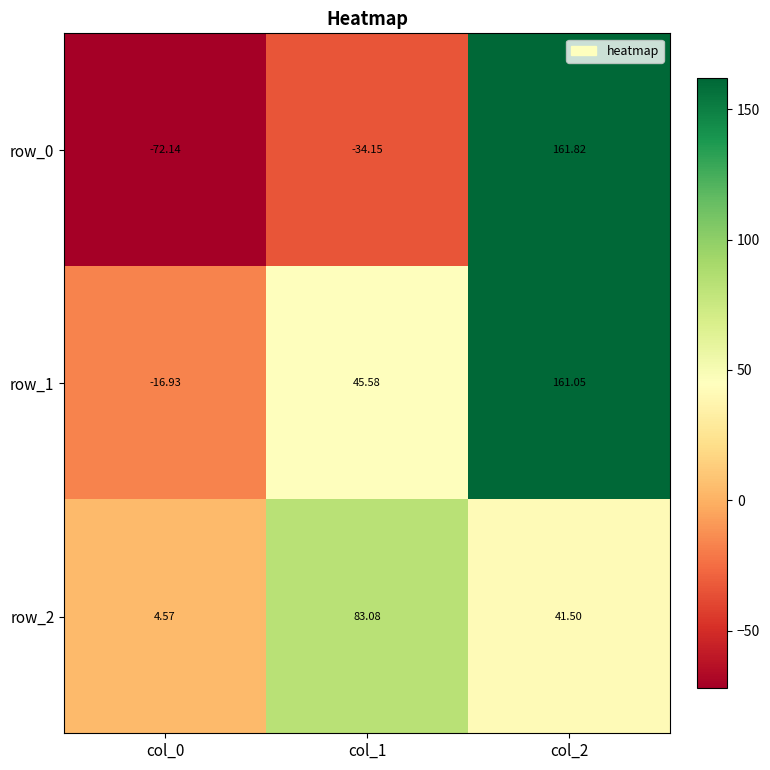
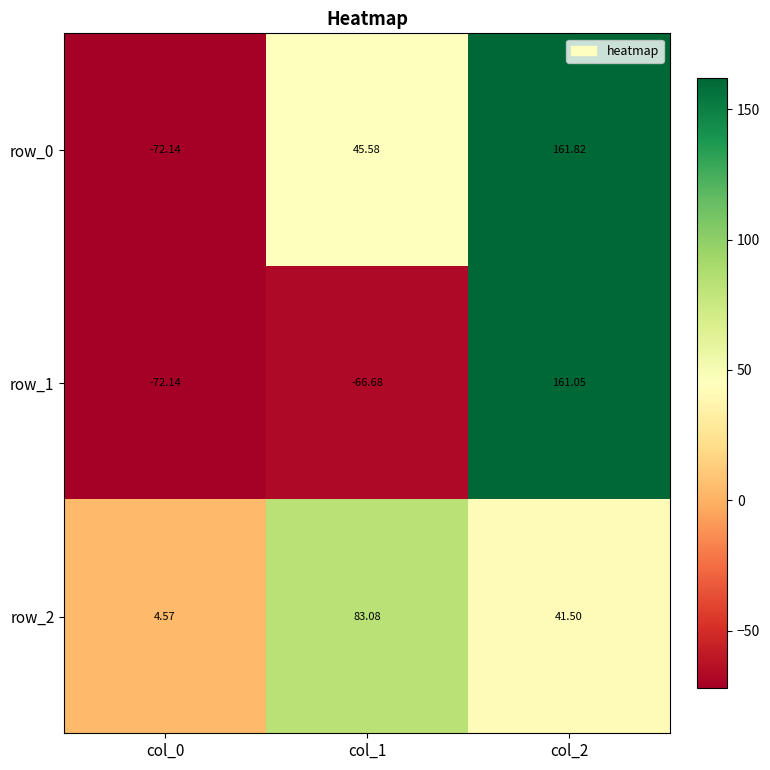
  {
    "row_0": {
      "col_0": -72.14,
-     "col_1": -34.15,
+     "col_1": 45.58,
      "col_2": 161.82
    },
    "row_1": {
-     "col_0": -16.93,
-     "col_1": 45.58,
+     "col_0": -72.14,
+     "col_1": -66.68,
      "col_2": 161.05
    },
    "row_2": {
      "col_0": 4.57,
      "col_1": 83.08,
      "col_2": 41.50
    }
  }
